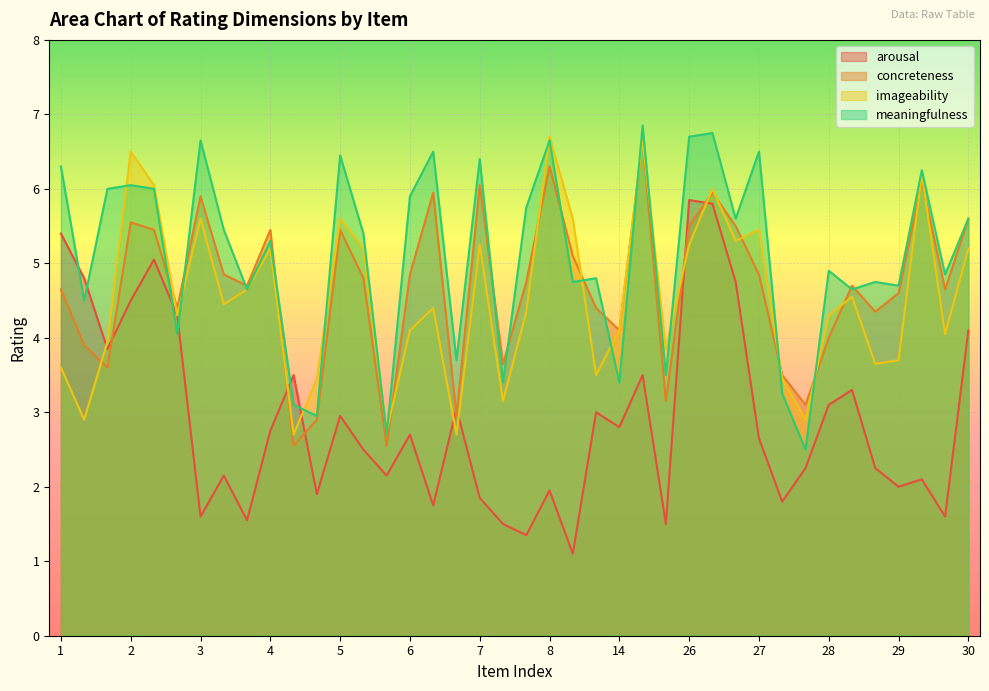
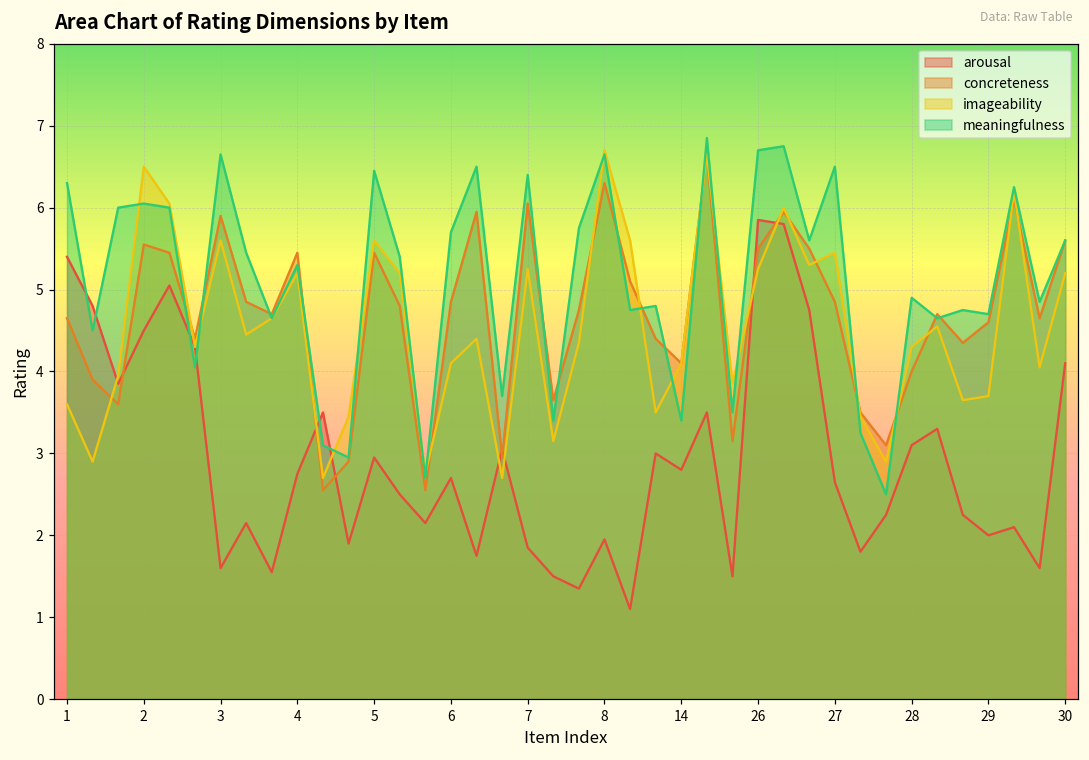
  {
    "meaningfulness": {
      "3": 6.7,
-     "6": 5.9,
+     "6": 5.7,
      "27": 6.5
    }
  }
